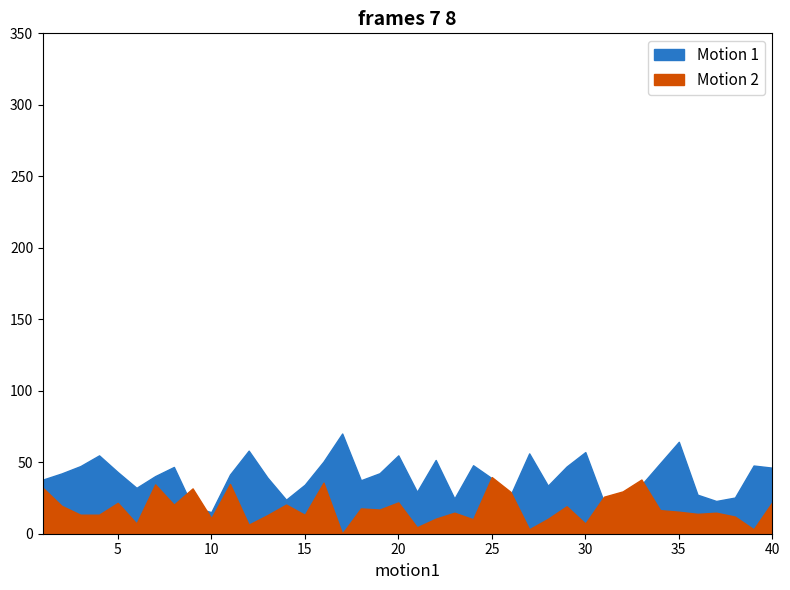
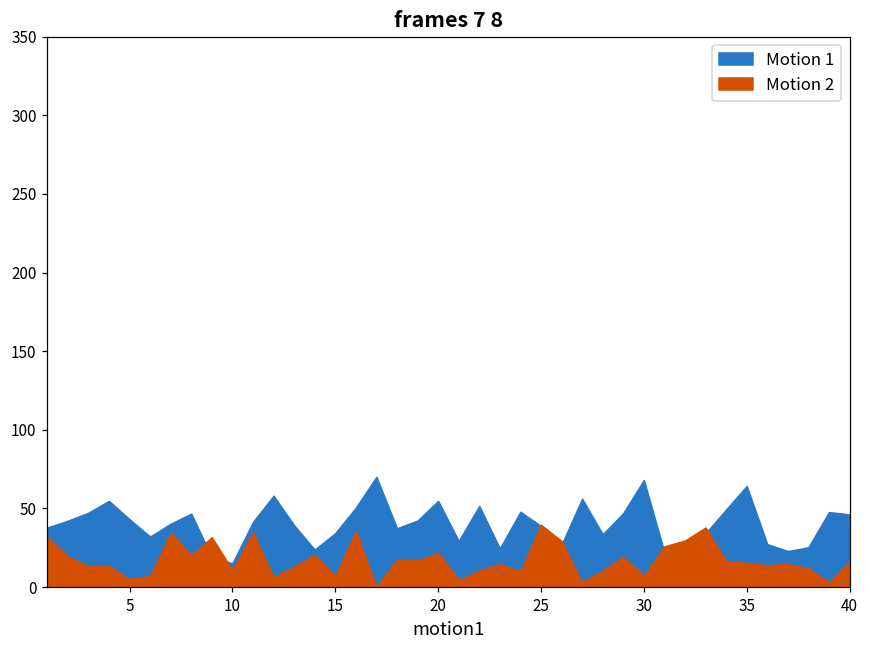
  {
    "Motion 1": {
      "5": 43,
      "10": 15,
      "15": 34,
      "20": 55,
-     "30": 57,
+     "30": 68,
      "35": 64,
      "40": 46
    },
    "Motion 2": {
-     "5": 22,
+     "5": 5,
      "10": 11,
-     "15": 13,
+     "15": 7,
      "20": 22,
      "30": 7,
      "35": 15,
-     "40": 22
+     "40": 16
    }
  }
